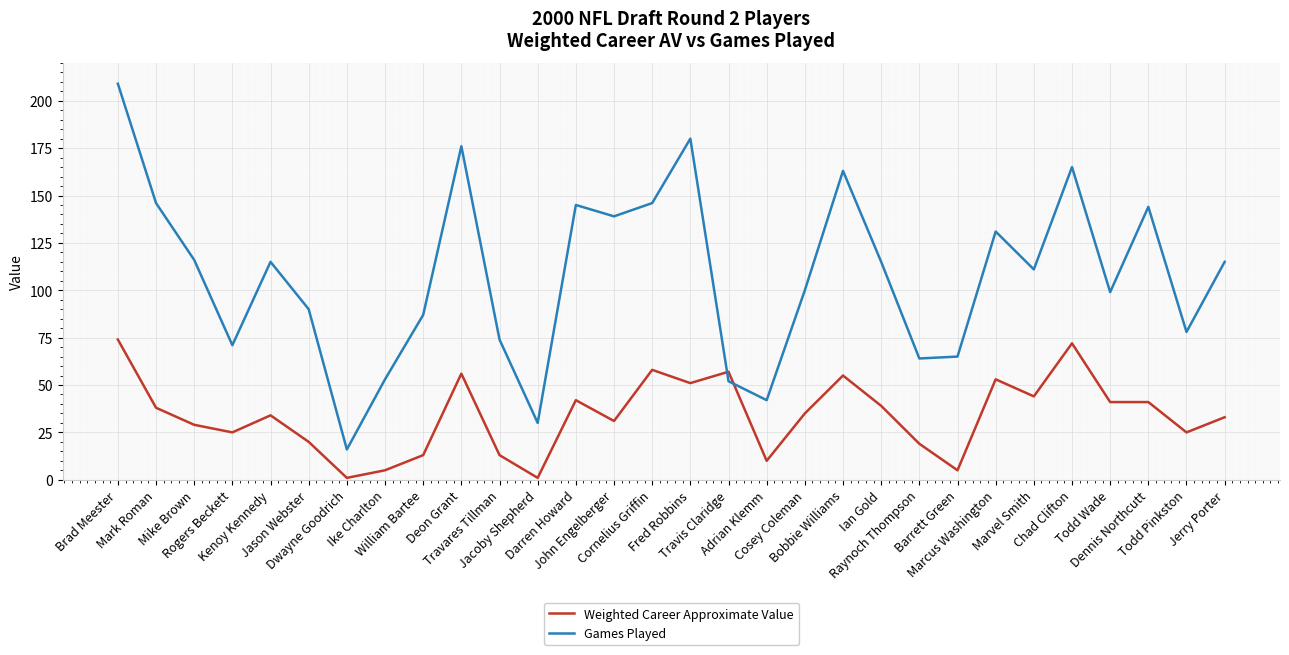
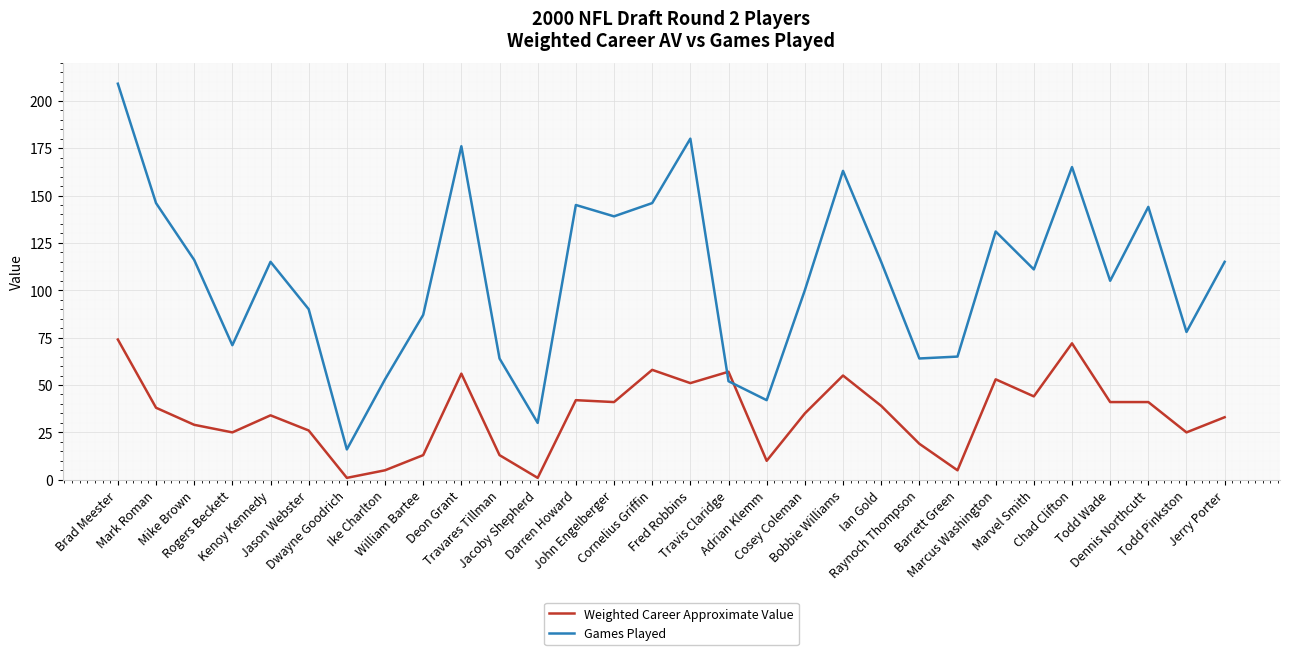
  {
    "Weighted Career Approximate Value": {
      "Brad Meester": 74,
      "Mark Roman": 38,
      "Mike Brown": 29,
      "Rogers Beckett": 25,
      "Kenoy Kennedy": 34,
-     "Jason Webster": 20,
+     "Jason Webster": 26,
      "Dwayne Goodrich": 1,
      "Ike Charlton": 5,
      "William Bartee": 13,
      "Deon Grant": 56,
      "Travares Tillman": 13,
      "Jacoby Shepherd": 1,
      "Darren Howard": 42,
-     "John Engelberger": 31,
+     "John Engelberger": 41,
      "Cornelius Griffin": 58,
      "Fred Robbins": 51,
      "Travis Claridge": 57,
      "Adrian Klemm": 10,
      "Cosey Coleman": 35,
      "Bobbie Williams": 55,
      "Ian Gold": 39,
      "Raynoch Thompson": 19,
      "Barrett Green": 5,
      "Marcus Washington": 53,
      "Marvel Smith": 44,
      "Chad Clifton": 72,
      "Todd Wade": 41,
      "Dennis Northcutt": 41,
      "Todd Pinkston": 25,
      "Jerry Porter": 33
    },
    "Games Played": {
      "Brad Meester": 209,
      "Mark Roman": 146,
      "Mike Brown": 116,
      "Rogers Beckett": 71,
      "Kenoy Kennedy": 115,
      "Jason Webster": 90,
      "Dwayne Goodrich": 16,
      "Ike Charlton": 53,
      "William Bartee": 87,
      "Deon Grant": 176,
-     "Travares Tillman": 74,
+     "Travares Tillman": 64,
      "Jacoby Shepherd": 30,
      "Darren Howard": 145,
      "John Engelberger": 139,
      "Cornelius Griffin": 146,
      "Fred Robbins": 180,
      "Travis Claridge": 52,
      "Adrian Klemm": 42,
      "Cosey Coleman": 100,
      "Bobbie Williams": 163,
      "Ian Gold": 115,
      "Raynoch Thompson": 64,
      "Barrett Green": 65,
      "Marcus Washington": 131,
      "Marvel Smith": 111,
      "Chad Clifton": 165,
-     "Todd Wade": 99,
+     "Todd Wade": 105,
      "Dennis Northcutt": 144,
      "Todd Pinkston": 78,
      "Jerry Porter": 115
    }
  }
